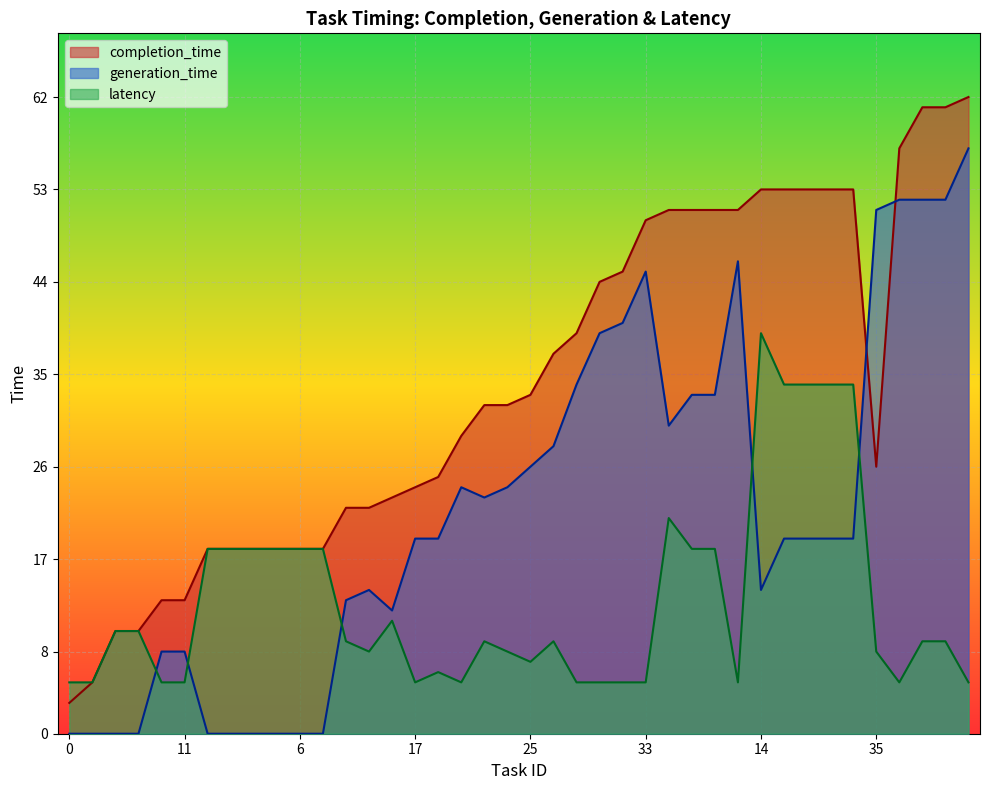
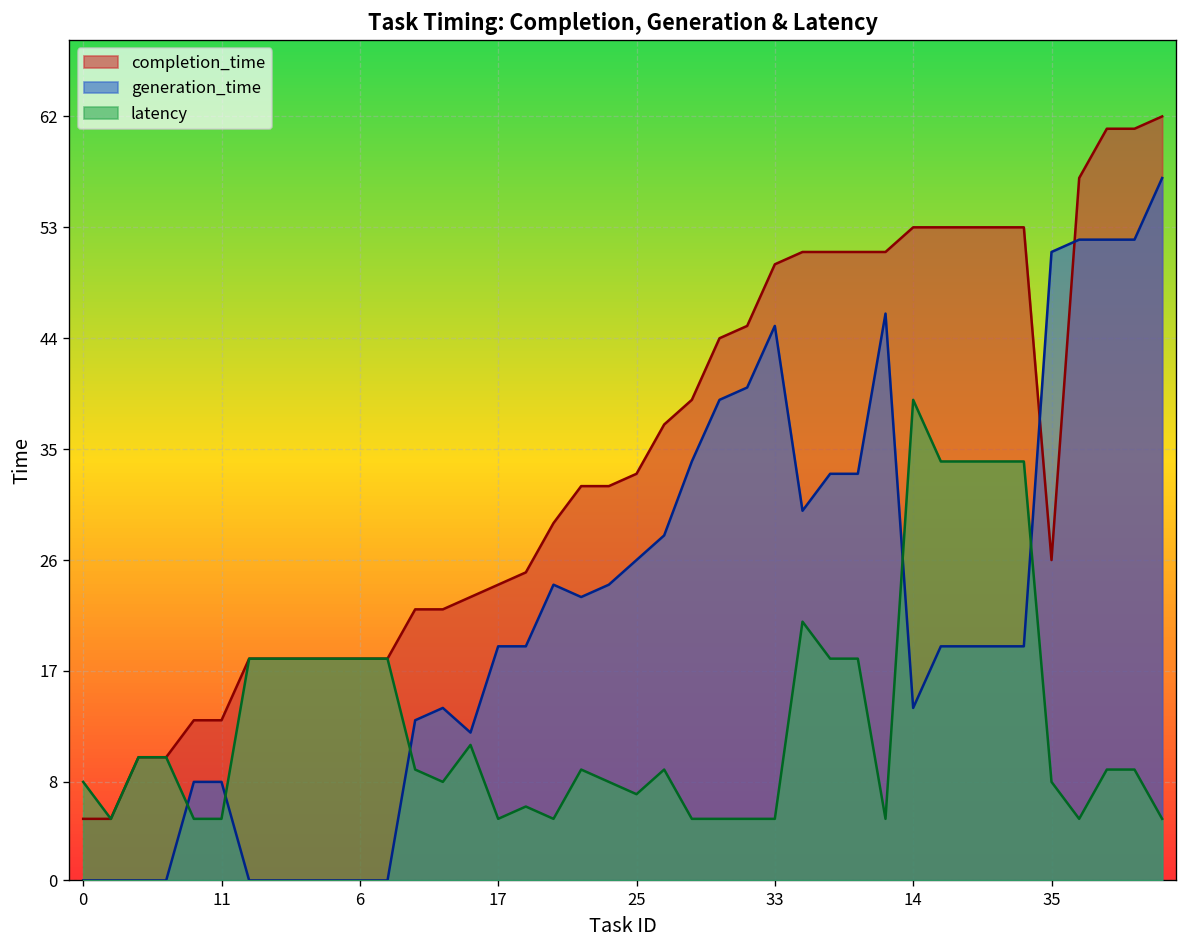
  {
    "completion_time": {
-     "0": 3,
+     "0": 5,
      "25": 33,
      "35": 26
    },
    "generation_time": {
      "0": 0,
      "25": 26,
      "35": 51
    },
    "latency": {
-     "0": 5,
+     "0": 8,
      "25": 7,
      "35": 8
    }
  }
